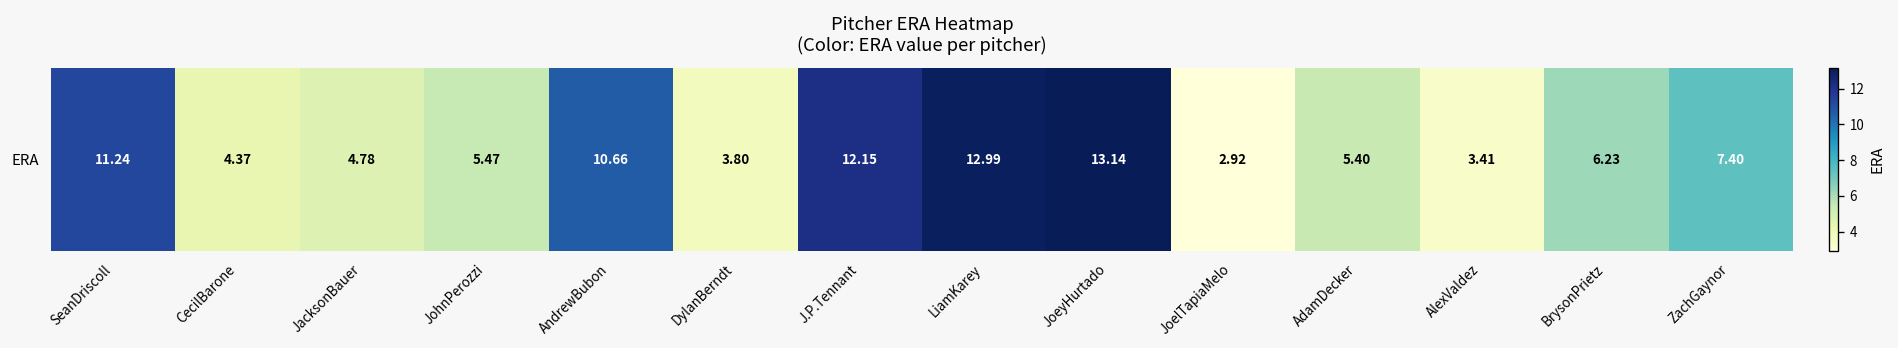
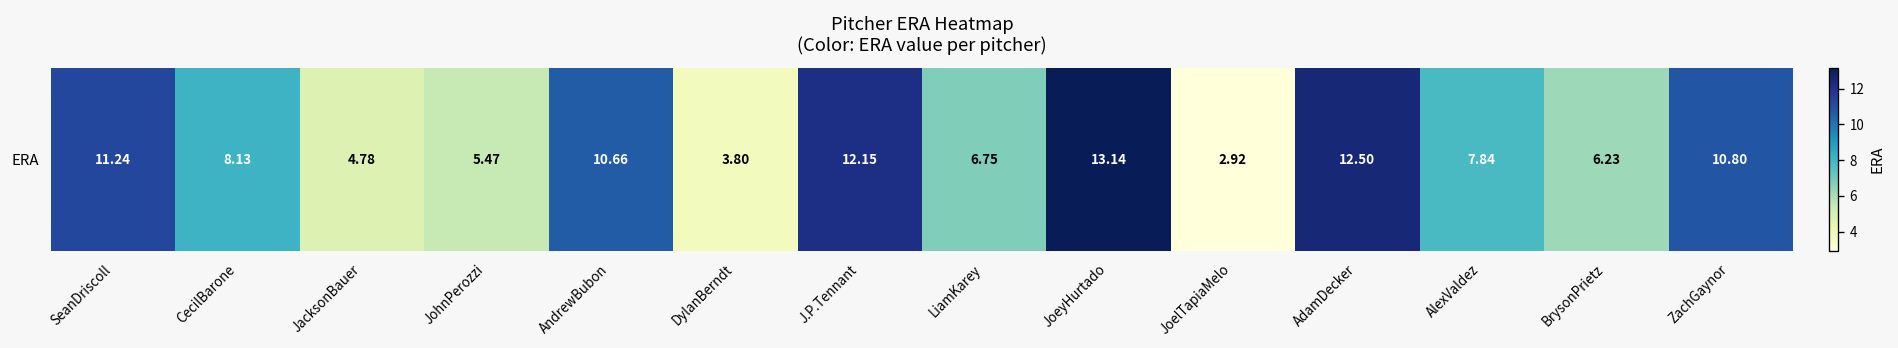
  {
    "ERA": {
      "SeanDriscoll": 11.24,
-     "CecilBarone": 4.37,
+     "CecilBarone": 8.13,
      "JacksonBauer": 4.78,
      "JohnPerozzi": 5.47,
      "AndrewBubon": 10.66,
      "DylanBerndt": 3.80,
      "J.P.Tennant": 12.15,
-     "LiamKarey": 12.99,
+     "LiamKarey": 6.75,
      "JoeyHurtado": 13.14,
      "JoelTapiaMelo": 2.92,
-     "AdamDecker": 5.40,
-     "AlexValdez": 3.41,
+     "AdamDecker": 12.50,
+     "AlexValdez": 7.84,
      "BrysonPrietz": 6.23,
-     "ZachGaynor": 7.40
+     "ZachGaynor": 10.80
    }
  }
